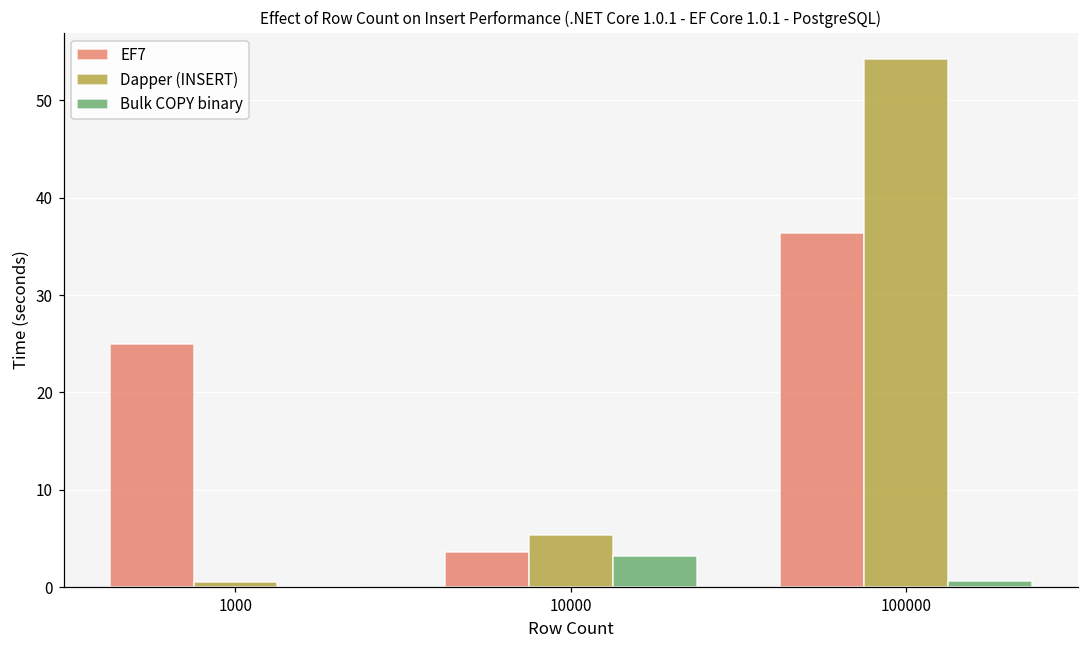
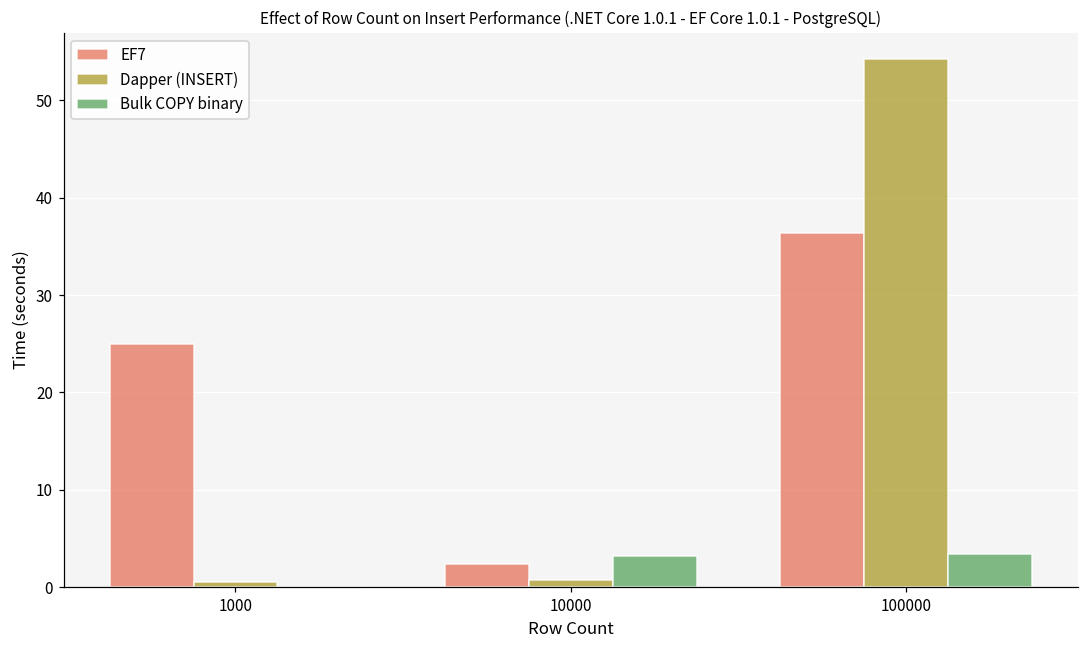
  {
    "EF7": {
      "1000": 25,
-     "10000": 4,
+     "10000": 2,
      "100000": 36
    },
    "Dapper (INSERT)": {
      "1000": 1,
-     "10000": 5,
+     "10000": 1,
      "100000": 54
    },
    "Bulk COPY binary": {
      "10000": 3,
-     "100000": 1
+     "100000": 3
    }
  }
